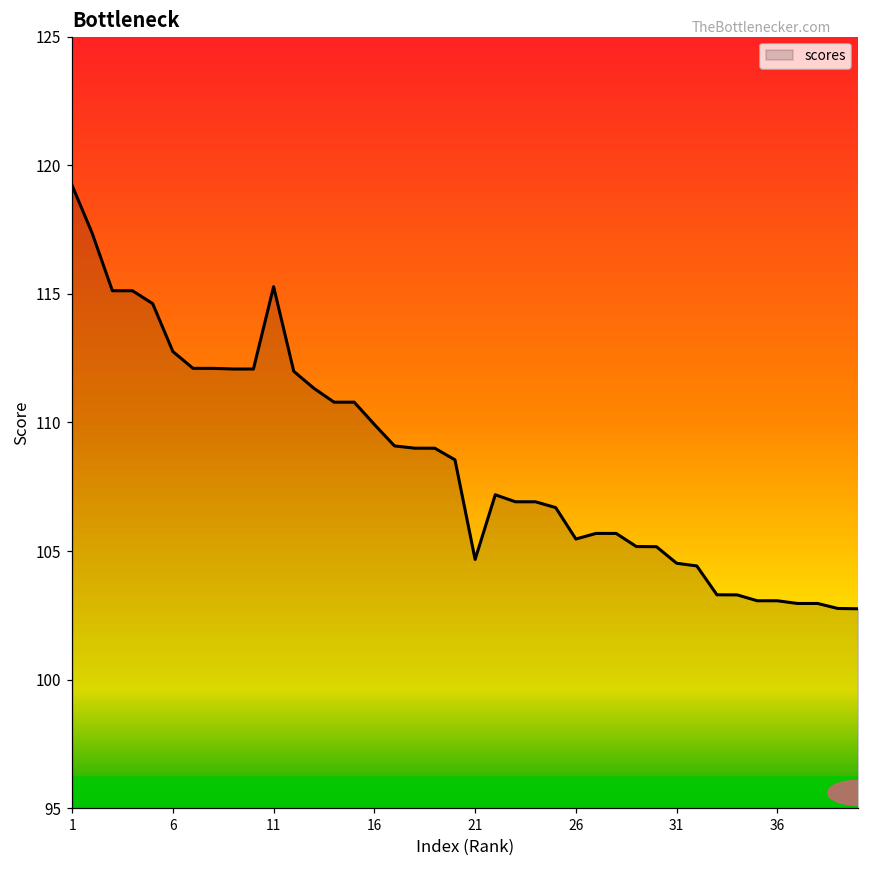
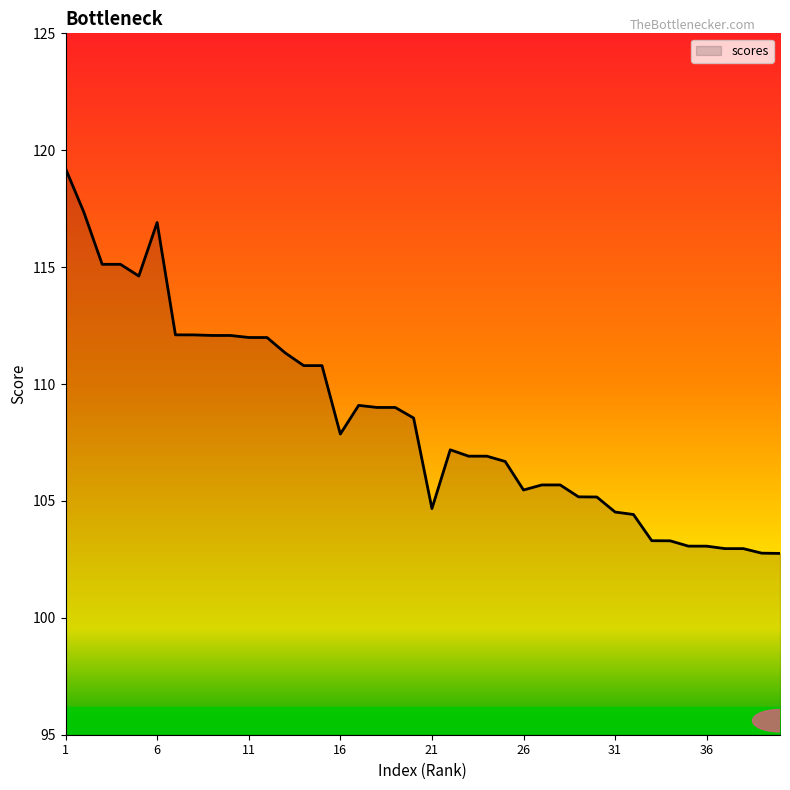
  {
    "1": 119.2,
-   "6": 112.8,
-   "11": 115.3,
-   "16": 109.9,
+   "6": 116.9,
+   "11": 112.0,
+   "16": 107.9,
    "21": 104.7,
    "26": 105.5,
    "31": 104.5,
    "36": 103.1
  }
